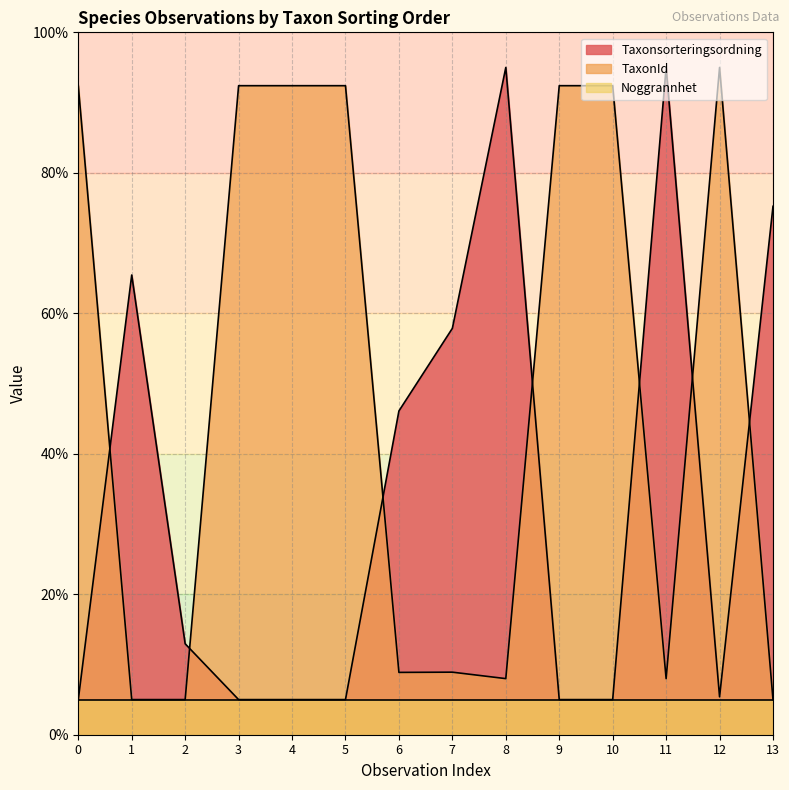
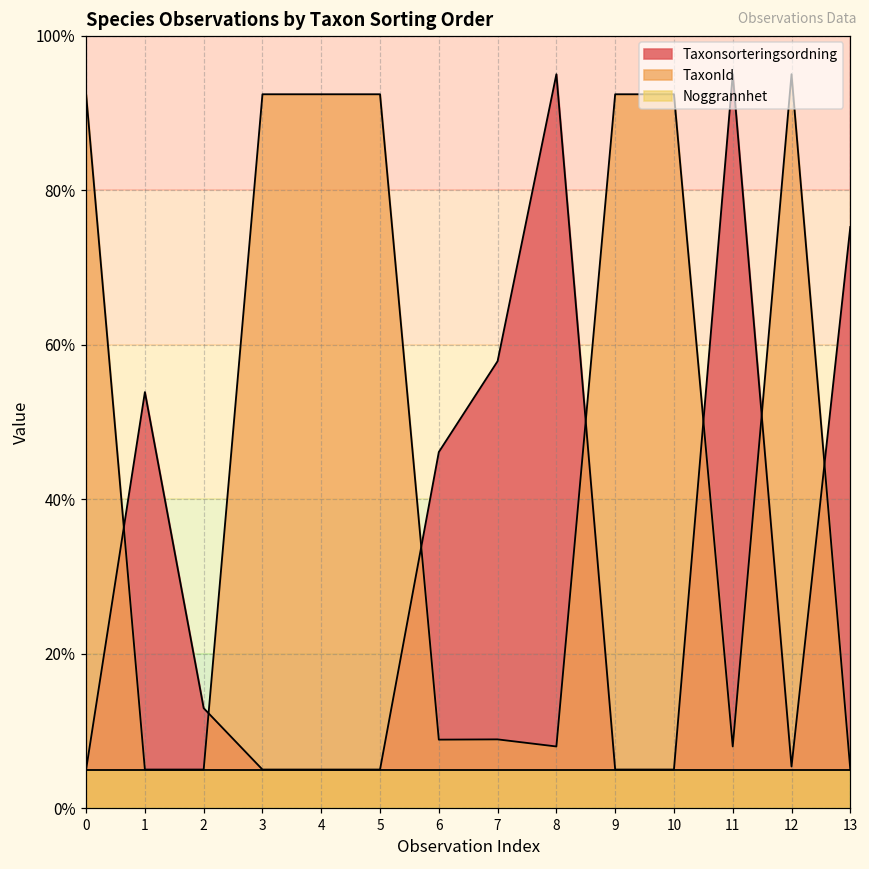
  {
    "Taxonsorteringsordning": {
-     "1": "65%",
+     "1": "54%",
      "2": "13%",
      "6": "46%",
      "7": "58%",
      "8": "95%",
      "12": "5%",
      "13": "75%"
    }
  }
